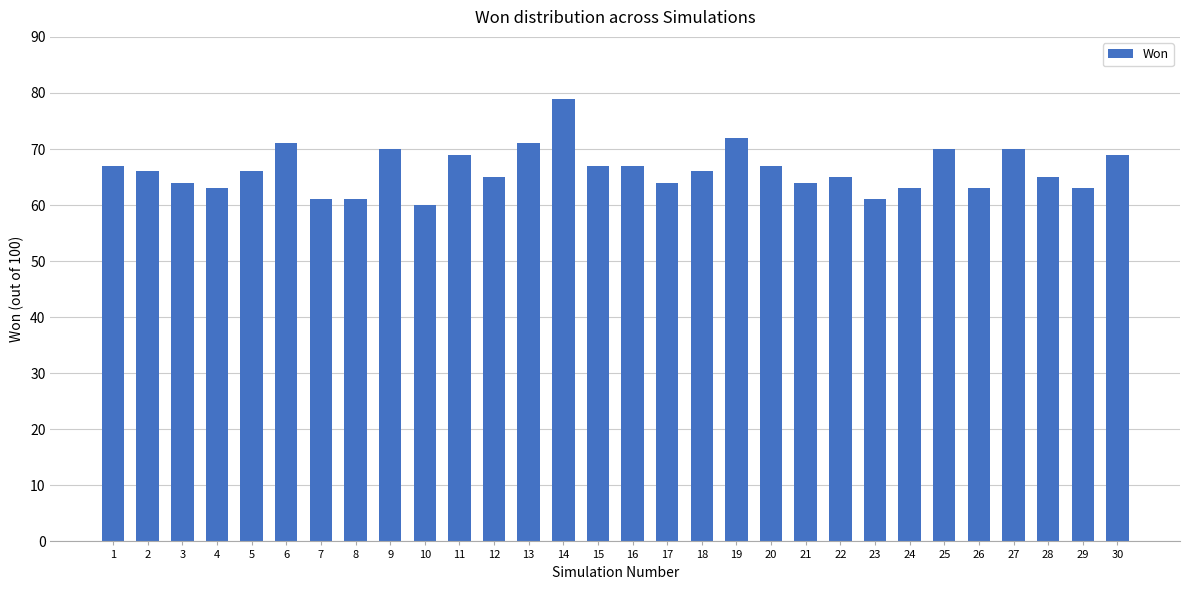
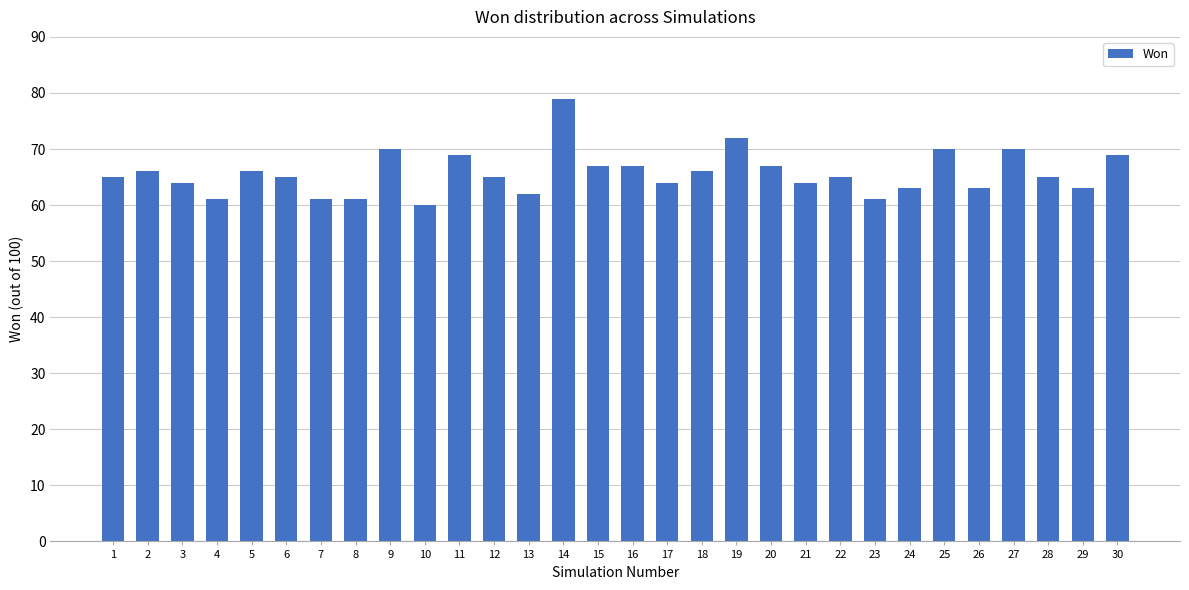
  {
-   "1": 67,
+   "1": 65,
    "2": 66,
    "3": 64,
-   "4": 63,
+   "4": 61,
    "5": 66,
-   "6": 71,
+   "6": 65,
    "7": 61,
    "8": 61,
    "9": 70,
    "10": 60,
    "11": 69,
    "12": 65,
-   "13": 71,
+   "13": 62,
    "14": 79,
    "15": 67,
    "16": 67,
    "17": 64,
    "18": 66,
    "19": 72,
    "20": 67,
    "21": 64,
    "22": 65,
    "23": 61,
    "24": 63,
    "25": 70,
    "26": 63,
    "27": 70,
    "28": 65,
    "29": 63,
    "30": 69
  }
